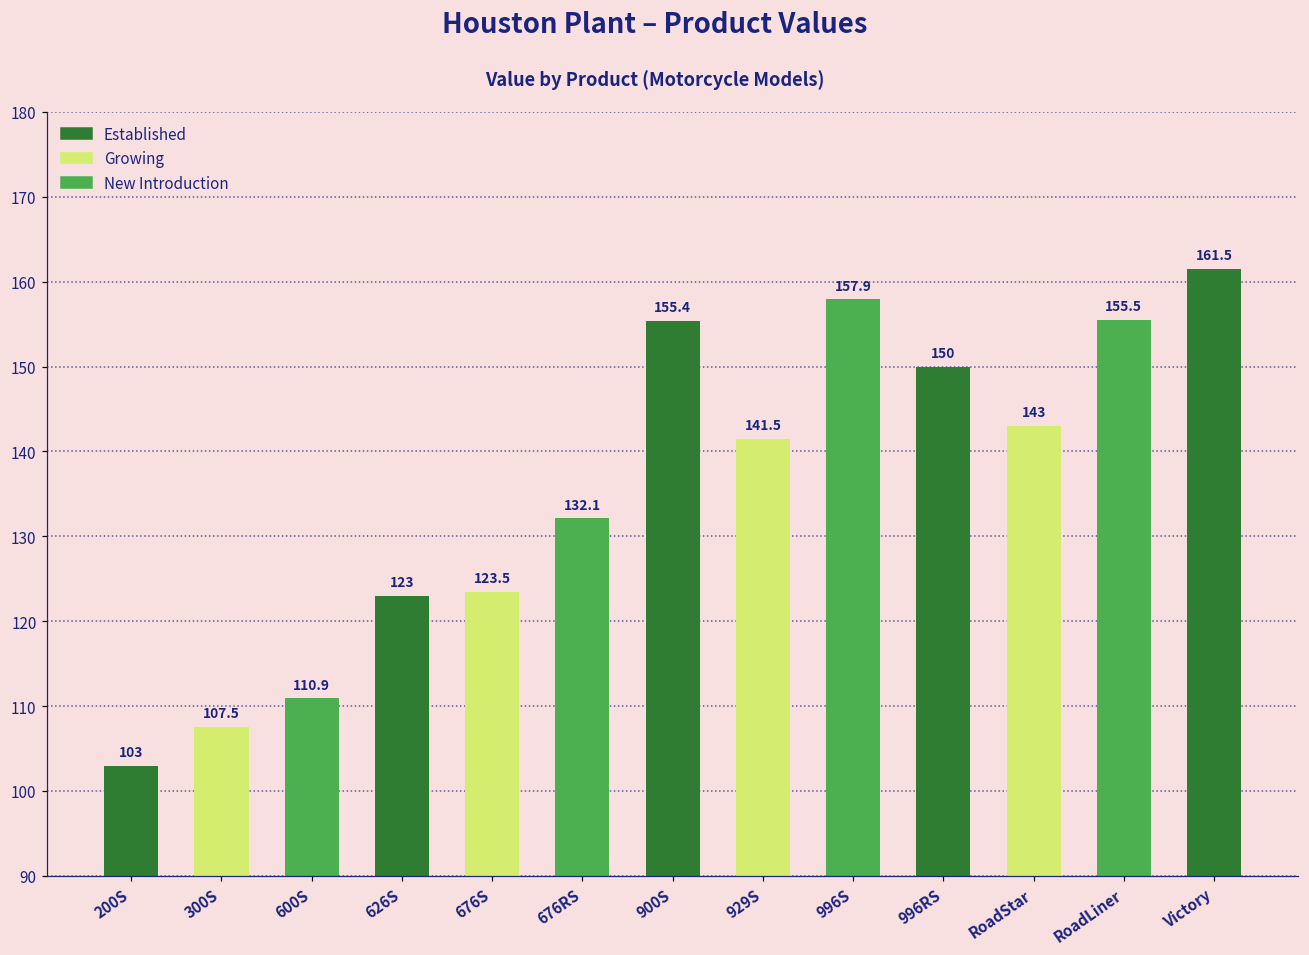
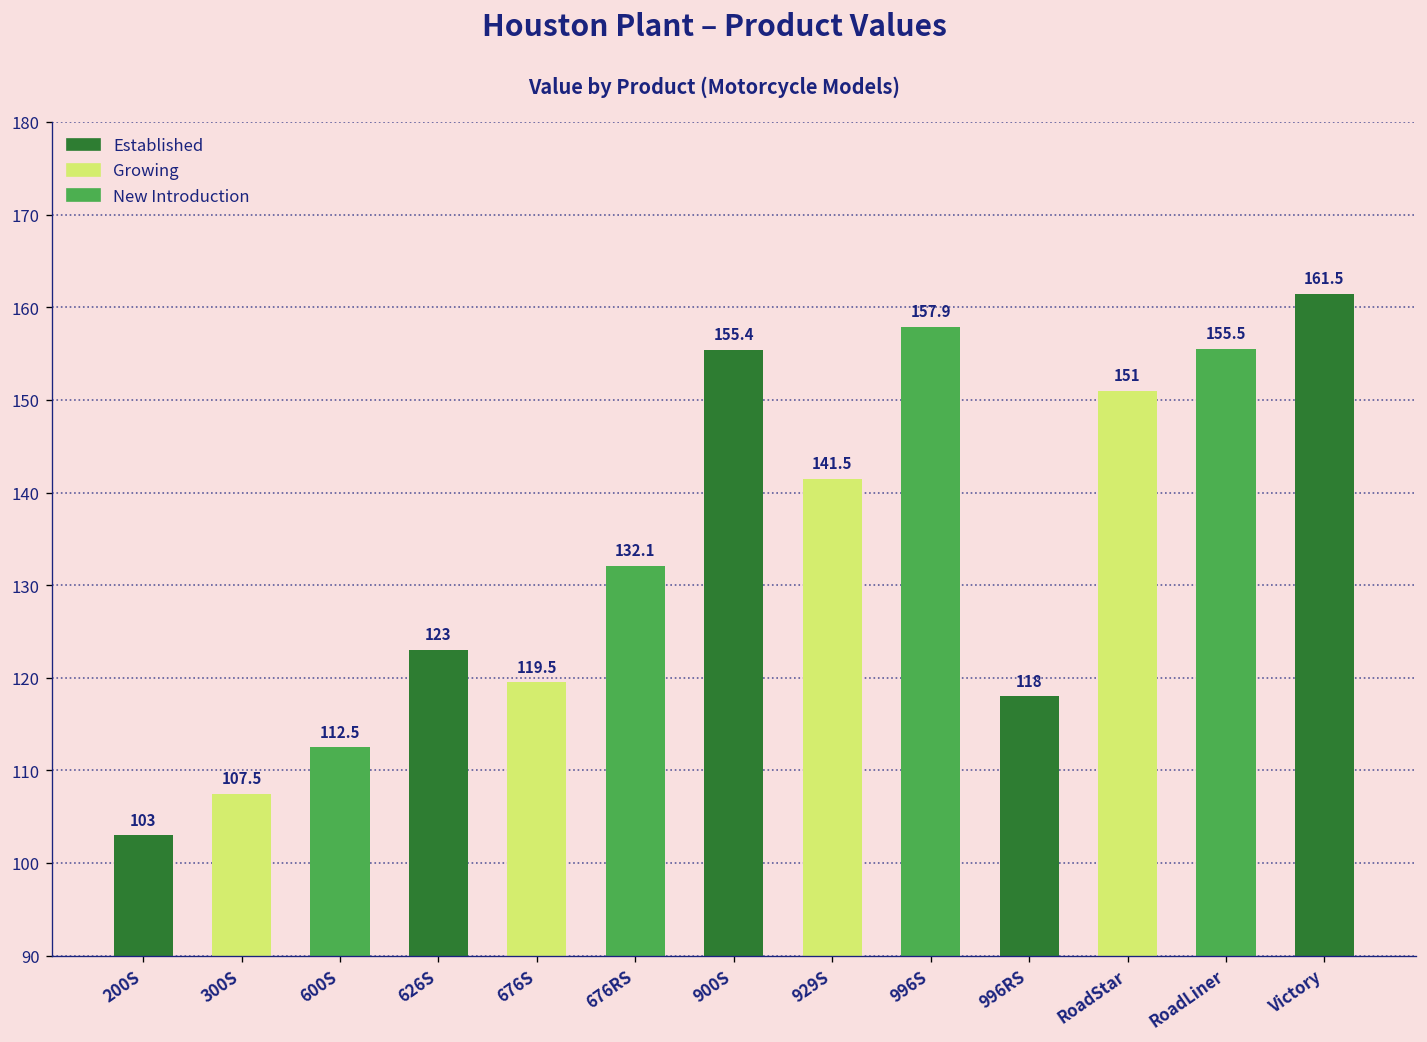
  {
    "200S": 103,
    "300S": 107.5,
-   "600S": 110.9,
+   "600S": 112.5,
    "626S": 123,
-   "676S": 123.5,
+   "676S": 119.5,
    "676RS": 132.1,
    "900S": 155.4,
    "929S": 141.5,
    "996S": 157.9,
-   "996RS": 150,
-   "RoadStar": 143,
+   "996RS": 118,
+   "RoadStar": 151,
    "RoadLiner": 155.5,
    "Victory": 161.5
  }
